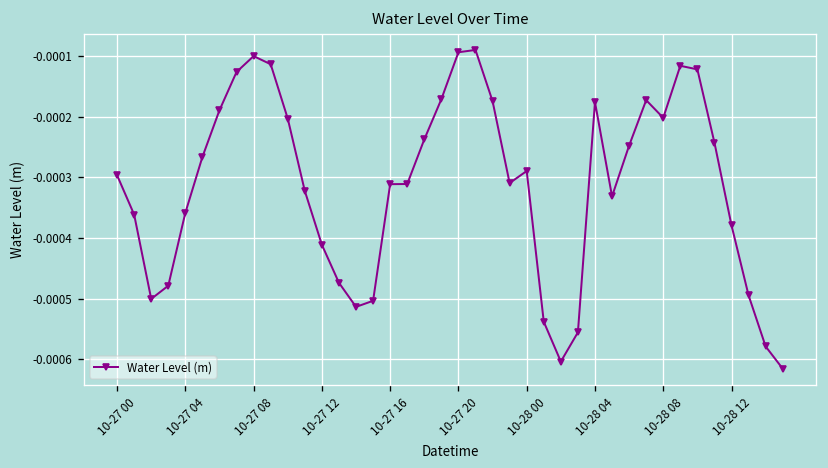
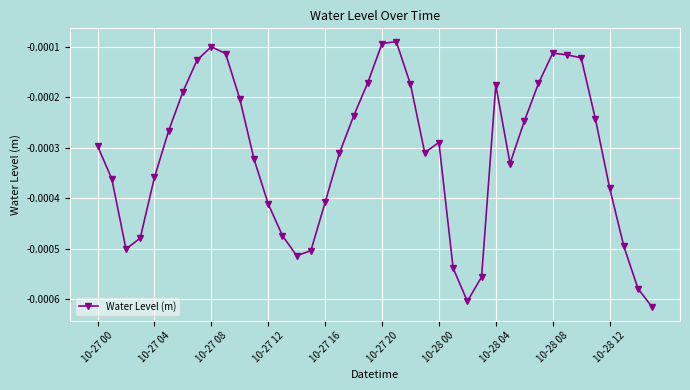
  {
    "10-27 00": -0.00030,
    "10-27 04": -0.00036,
    "10-27 08": -0.00010,
    "10-27 12": -0.00041,
-   "10-27 16": -0.00031,
+   "10-27 16": -0.00041,
    "10-27 20": -0.00009,
    "10-28 00": -0.00029,
    "10-28 04": -0.00018,
-   "10-28 08": -0.00020,
+   "10-28 08": -0.00011,
    "10-28 12": -0.00038
  }
